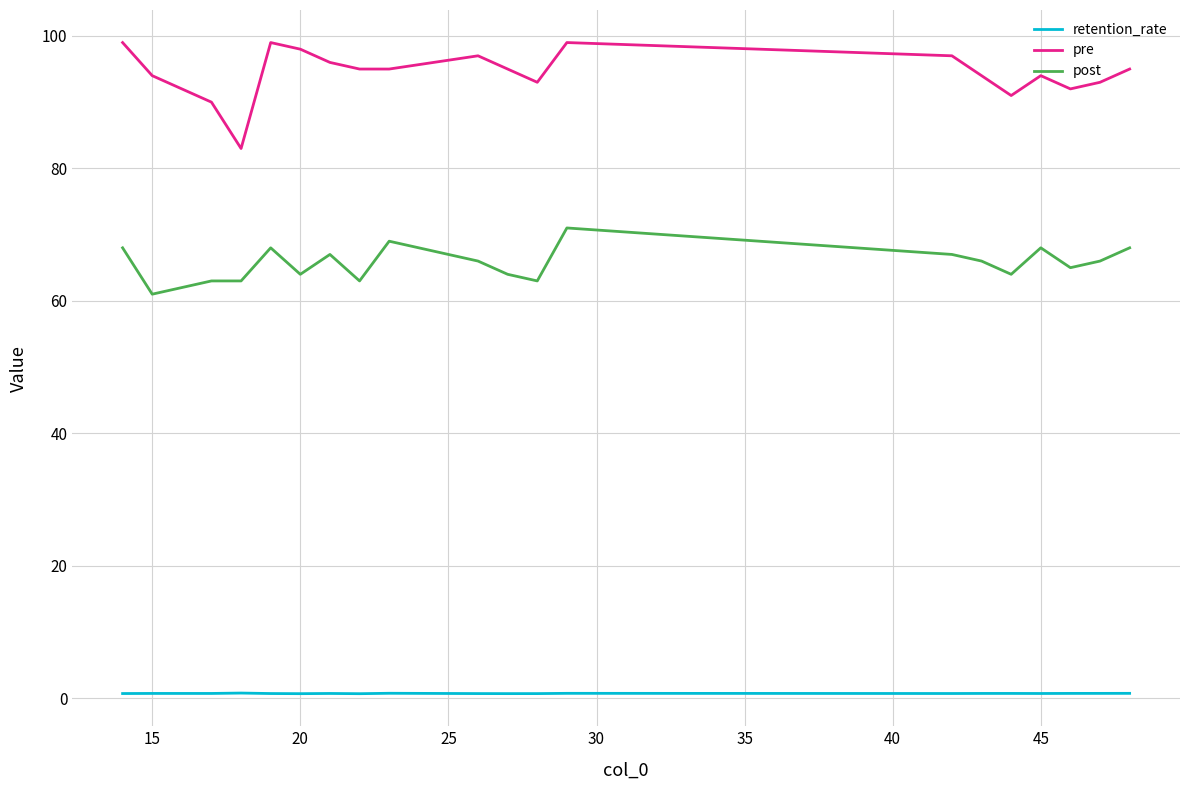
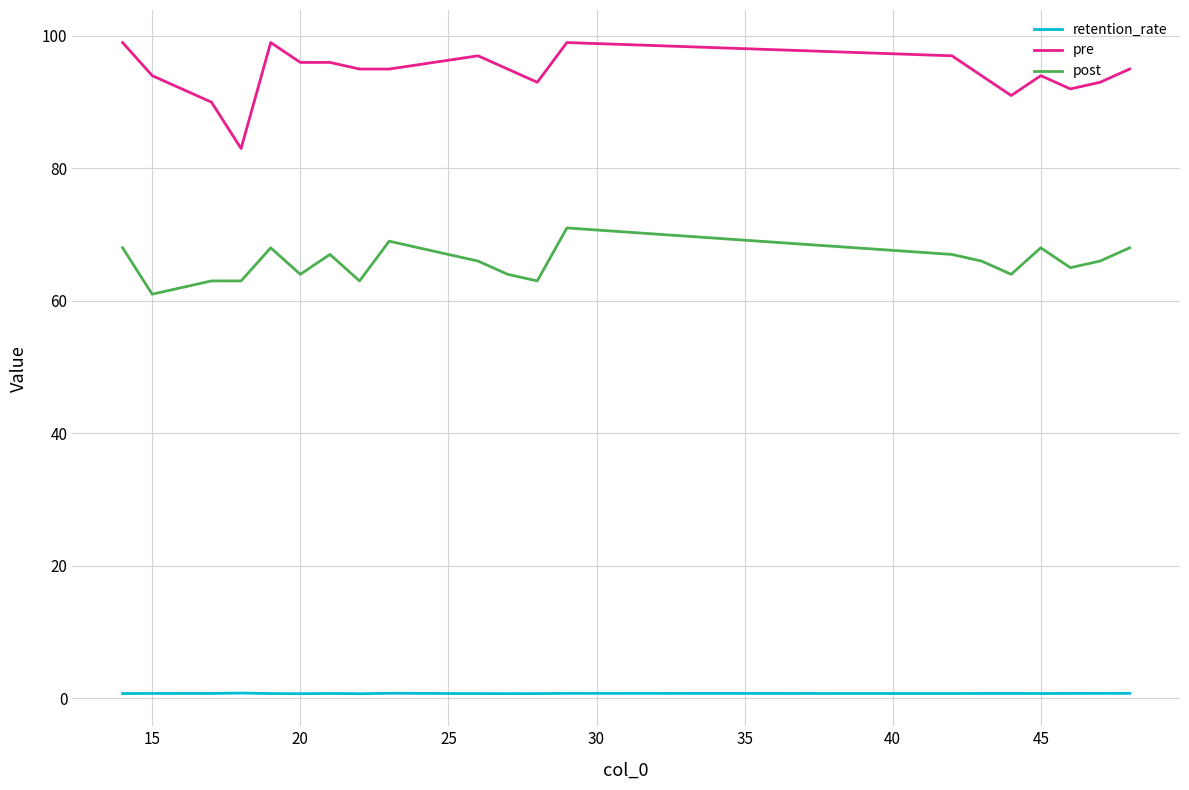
  {
    "retention_rate": {
      "15": 1,
      "20": 1,
      "45": 1
    },
    "pre": {
      "15": 94,
-     "20": 98,
+     "20": 96,
      "45": 94
    },
    "post": {
      "15": 61,
      "20": 64,
      "45": 68
    }
  }
